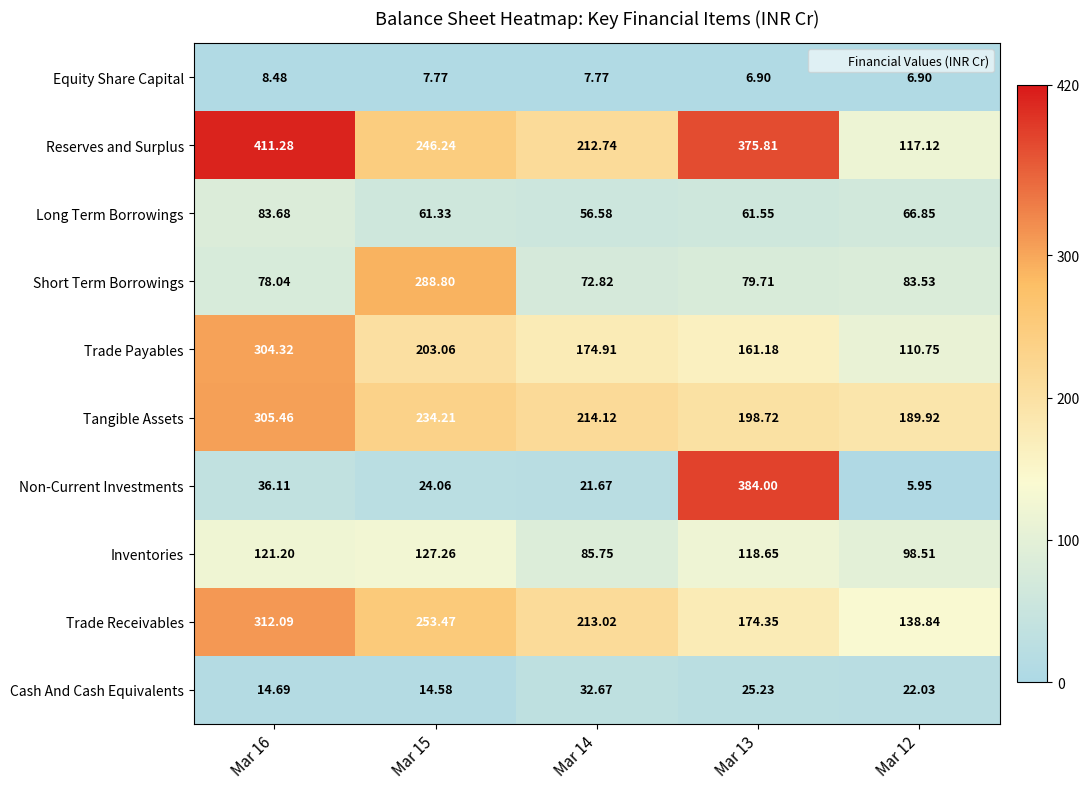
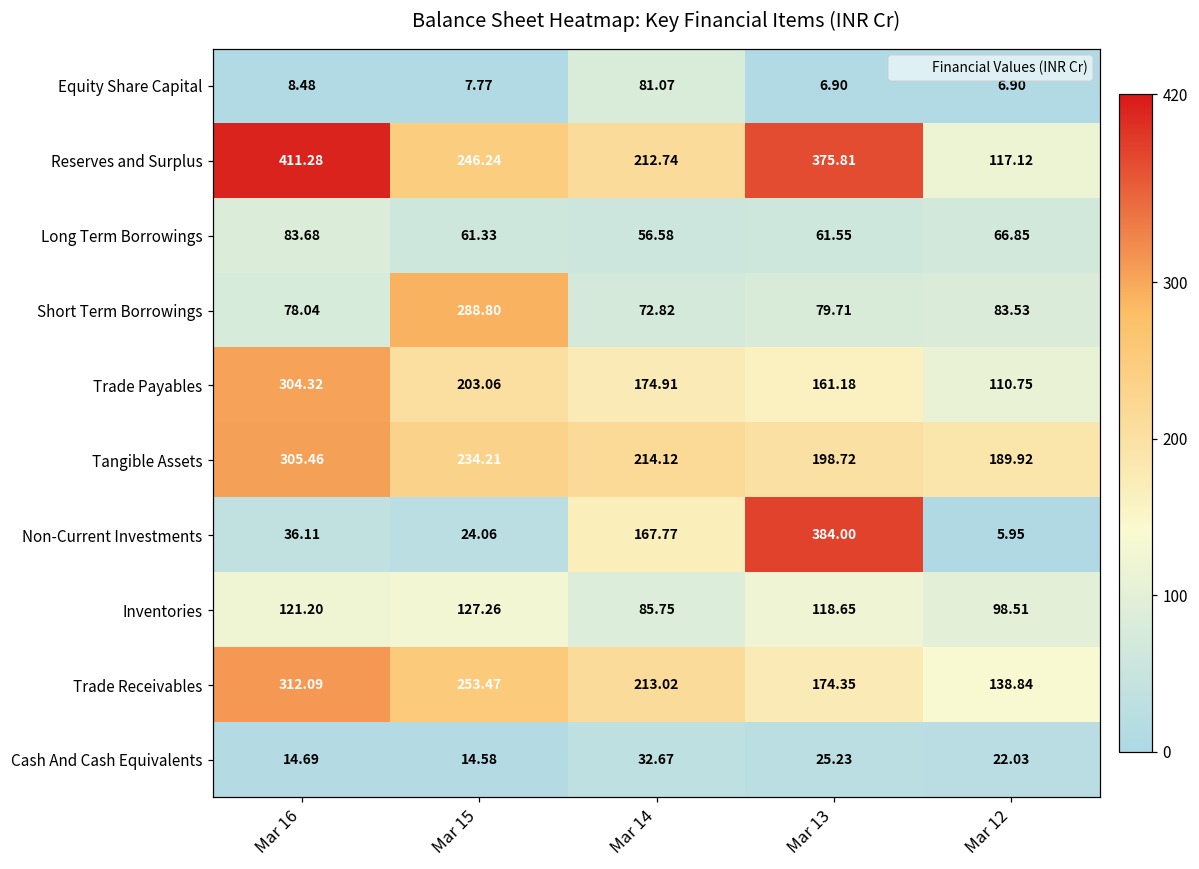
  {
    "Equity Share Capital": {
      "Mar 16": 8.48,
      "Mar 15": 7.77,
-     "Mar 14": 7.77,
+     "Mar 14": 81.07,
      "Mar 13": 6.90
    },
    "Reserves and Surplus": {
      "Mar 16": 411.28,
      "Mar 15": 246.24,
      "Mar 14": 212.74,
      "Mar 13": 375.81,
      "Mar 12": 117.12
    },
    "Long Term Borrowings": {
      "Mar 16": 83.68,
      "Mar 15": 61.33,
      "Mar 14": 56.58,
      "Mar 13": 61.55,
      "Mar 12": 66.85
    },
    "Short Term Borrowings": {
      "Mar 16": 78.04,
      "Mar 15": 288.80,
      "Mar 14": 72.82,
      "Mar 13": 79.71,
      "Mar 12": 83.53
    },
    "Trade Payables": {
      "Mar 16": 304.32,
      "Mar 15": 203.06,
      "Mar 14": 174.91,
      "Mar 13": 161.18,
      "Mar 12": 110.75
    },
    "Tangible Assets": {
      "Mar 16": 305.46,
      "Mar 15": 234.21,
      "Mar 14": 214.12,
      "Mar 13": 198.72,
      "Mar 12": 189.92
    },
    "Non-Current Investments": {
      "Mar 16": 36.11,
      "Mar 15": 24.06,
-     "Mar 14": 21.67,
+     "Mar 14": 167.77,
      "Mar 13": 384.00,
      "Mar 12": 5.95
    },
    "Inventories": {
      "Mar 16": 121.20,
      "Mar 15": 127.26,
      "Mar 14": 85.75,
      "Mar 13": 118.65,
      "Mar 12": 98.51
    },
    "Trade Receivables": {
      "Mar 16": 312.09,
      "Mar 15": 253.47,
      "Mar 14": 213.02,
      "Mar 13": 174.35,
      "Mar 12": 138.84
    },
    "Cash And Cash Equivalents": {
      "Mar 16": 14.69,
      "Mar 15": 14.58,
      "Mar 14": 32.67,
      "Mar 13": 25.23,
      "Mar 12": 22.03
    }
  }
